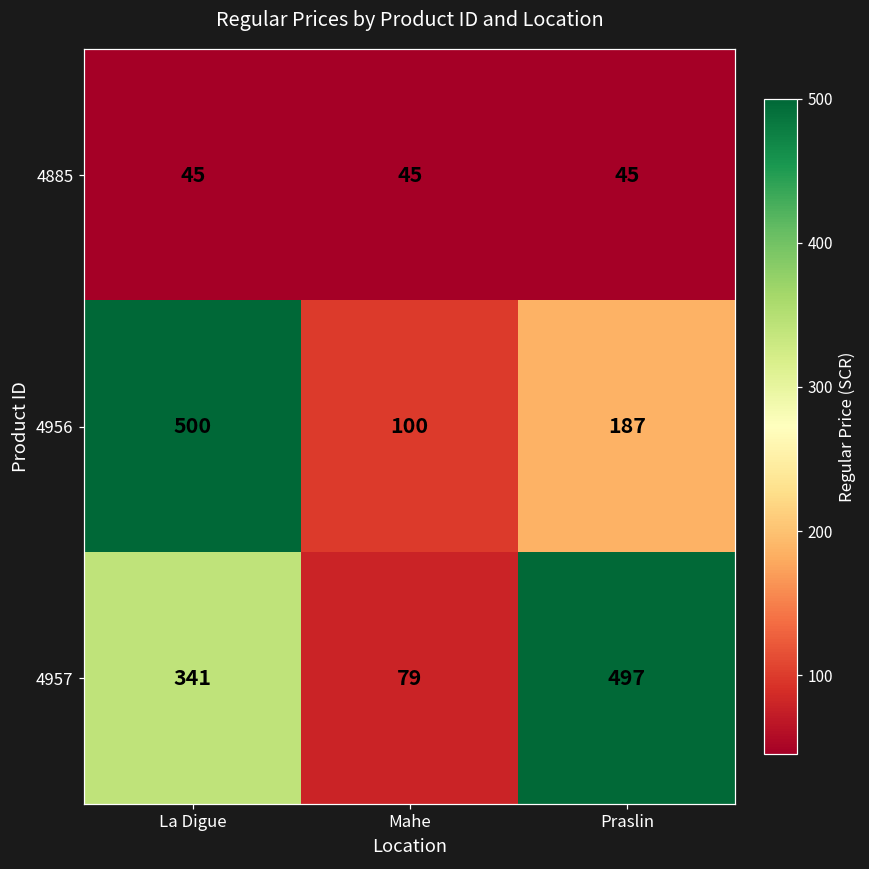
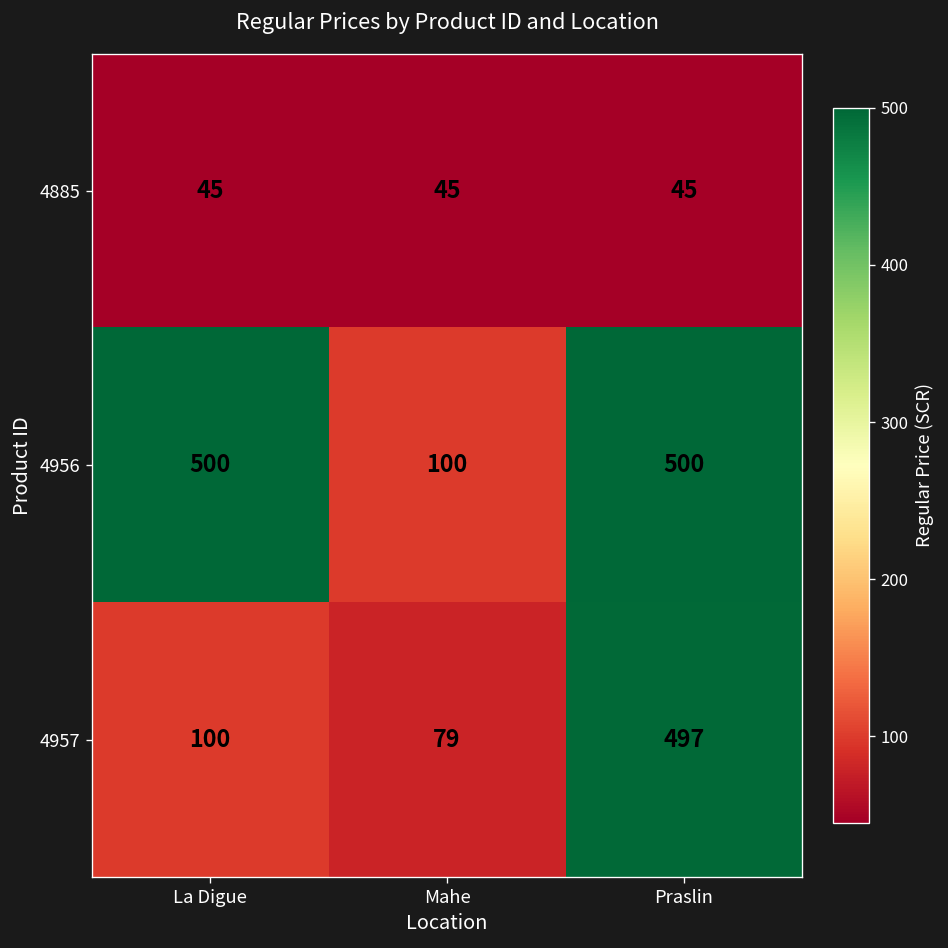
  {
    "4885": {
      "La Digue": 45,
      "Mahe": 45,
      "Praslin": 45
    },
    "4956": {
      "La Digue": 500,
      "Mahe": 100,
-     "Praslin": 187
+     "Praslin": 500
    },
    "4957": {
-     "La Digue": 341,
+     "La Digue": 100,
      "Mahe": 79,
      "Praslin": 497
    }
  }
